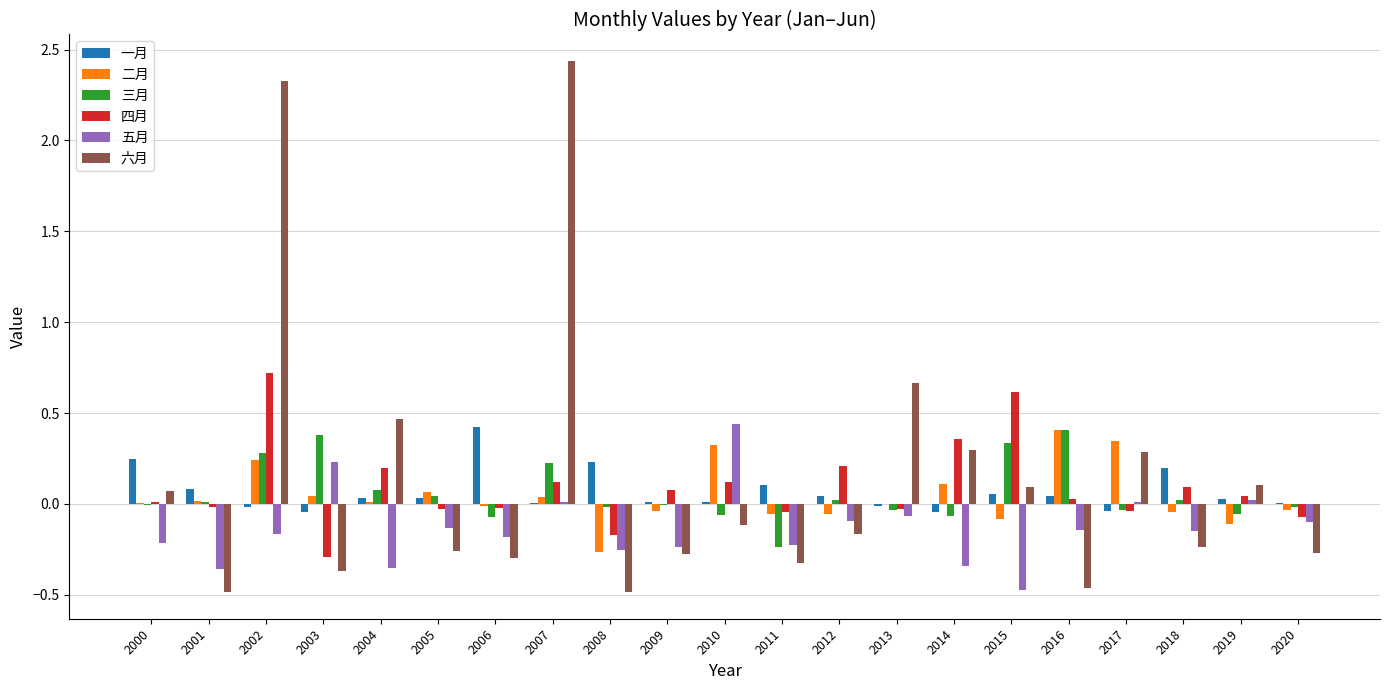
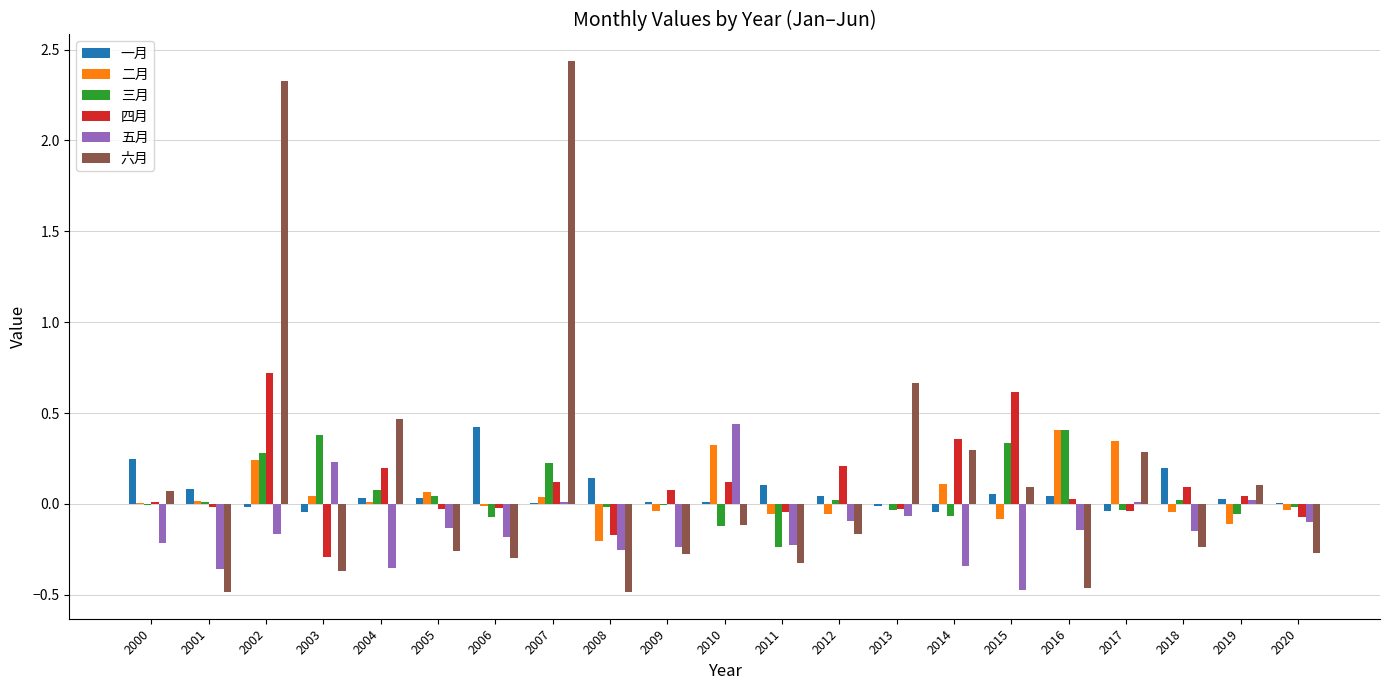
  {
    "一月": {
      "2000": 0.25,
      "2001": 0.08,
      "2002": -0.02,
      "2003": -0.04,
      "2004": 0.03,
      "2005": 0.03,
      "2006": 0.42,
-     "2008": 0.23,
+     "2008": 0.14,
      "2011": 0.10,
      "2012": 0.04,
      "2014": -0.05,
      "2015": 0.06,
      "2016": 0.05,
      "2017": -0.04,
      "2018": 0.20,
      "2019": 0.03
    },
    "二月": {
      "2002": 0.24,
      "2003": 0.04,
      "2005": 0.07,
      "2007": 0.04,
-     "2008": -0.26,
+     "2008": -0.20,
      "2009": -0.04,
      "2010": 0.32,
      "2011": -0.06,
      "2012": -0.05,
      "2014": 0.11,
      "2015": -0.09,
      "2016": 0.41,
      "2017": 0.35,
      "2018": -0.05,
      "2019": -0.11,
      "2020": -0.03
    },
    "三月": {
      "2002": 0.28,
      "2003": 0.38,
      "2004": 0.08,
      "2005": 0.04,
      "2006": -0.07,
      "2007": 0.23,
      "2008": -0.02,
-     "2010": -0.06,
+     "2010": -0.12,
      "2011": -0.23,
      "2012": 0.02,
      "2013": -0.03,
      "2014": -0.07,
      "2015": 0.34,
      "2016": 0.41,
      "2017": -0.03,
      "2018": 0.02,
      "2019": -0.06,
      "2020": -0.02
    },
    "四月": {
      "2001": -0.01,
      "2002": 0.72,
      "2003": -0.29,
      "2004": 0.20,
      "2005": -0.03,
      "2006": -0.02,
      "2007": 0.12,
      "2008": -0.17,
      "2009": 0.08,
      "2010": 0.12,
      "2011": -0.04,
      "2012": 0.21,
      "2013": -0.03,
      "2014": 0.36,
      "2015": 0.61,
      "2016": 0.03,
      "2017": -0.04,
      "2018": 0.10,
      "2019": 0.04,
      "2020": -0.07
    },
    "五月": {
      "2000": -0.21,
      "2001": -0.36,
      "2002": -0.17,
      "2003": 0.23,
      "2004": -0.35,
      "2005": -0.13,
      "2006": -0.18,
      "2008": -0.26,
      "2009": -0.24,
      "2010": 0.44,
      "2011": -0.23,
      "2012": -0.09,
      "2013": -0.06,
      "2014": -0.34,
      "2015": -0.48,
      "2016": -0.14,
      "2018": -0.15,
      "2019": 0.02,
      "2020": -0.10
    },
    "六月": {
      "2000": 0.07,
      "2001": -0.48,
      "2002": 2.33,
      "2003": -0.37,
      "2004": 0.47,
      "2005": -0.26,
      "2006": -0.30,
      "2007": 2.44,
      "2008": -0.49,
      "2009": -0.28,
      "2010": -0.12,
      "2011": -0.33,
      "2012": -0.17,
      "2013": 0.67,
      "2014": 0.30,
      "2015": 0.09,
      "2016": -0.46,
      "2017": 0.29,
      "2018": -0.24,
      "2019": 0.10,
      "2020": -0.27
    }
  }
